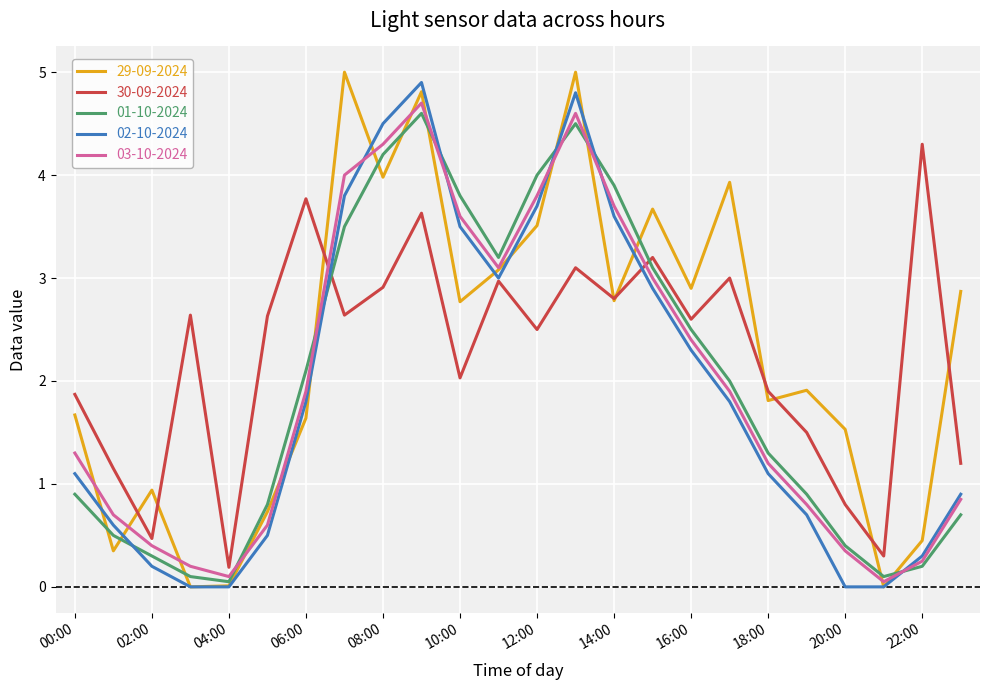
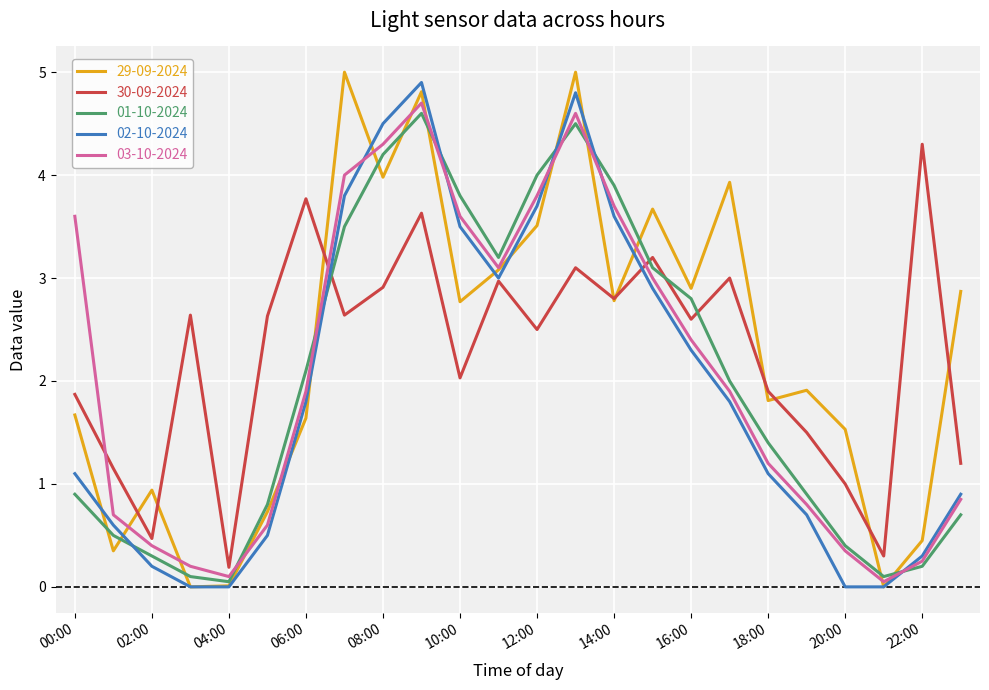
  {
    "29-09-2024": {
      "00:00": 1.67,
      "02:00": 0.94,
      "06:00": 1.64,
      "08:00": 4.0,
      "10:00": 2.77,
      "12:00": 3.5,
      "16:00": 2.9,
      "18:00": 1.8,
      "20:00": 1.53,
      "22:00": 0.45
    },
    "30-09-2024": {
      "00:00": 1.87,
      "02:00": 0.47,
      "04:00": 0.2,
      "06:00": 3.77,
      "08:00": 2.9,
      "10:00": 2.03,
      "12:00": 2.5,
      "16:00": 2.6,
      "18:00": 1.9,
-     "20:00": 0.8,
+     "20:00": 1.0,
      "22:00": 4.3
    },
    "01-10-2024": {
      "00:00": 0.9,
      "02:00": 0.3,
      "04:00": 0.05,
      "06:00": 2.1,
      "08:00": 4.2,
      "10:00": 3.8,
      "12:00": 4.0,
      "14:00": 3.9,
-     "16:00": 2.5,
-     "18:00": 1.3,
+     "16:00": 2.8,
+     "18:00": 1.4,
      "20:00": 0.4,
      "22:00": 0.2
    },
    "02-10-2024": {
      "00:00": 1.1,
      "02:00": 0.2,
      "06:00": 1.8,
      "08:00": 4.5,
      "10:00": 3.5,
      "12:00": 3.7,
      "14:00": 3.6,
      "16:00": 2.3,
      "18:00": 1.1,
      "20:00": 0.0,
      "22:00": 0.3
    },
    "03-10-2024": {
-     "00:00": 1.3,
+     "00:00": 3.6,
      "02:00": 0.4,
      "04:00": 0.1,
      "06:00": 1.9,
      "08:00": 4.3,
      "10:00": 3.6,
      "12:00": 3.8,
      "14:00": 3.7,
      "16:00": 2.4,
      "18:00": 1.2,
      "20:00": 0.35,
      "22:00": 0.25
    }
  }
